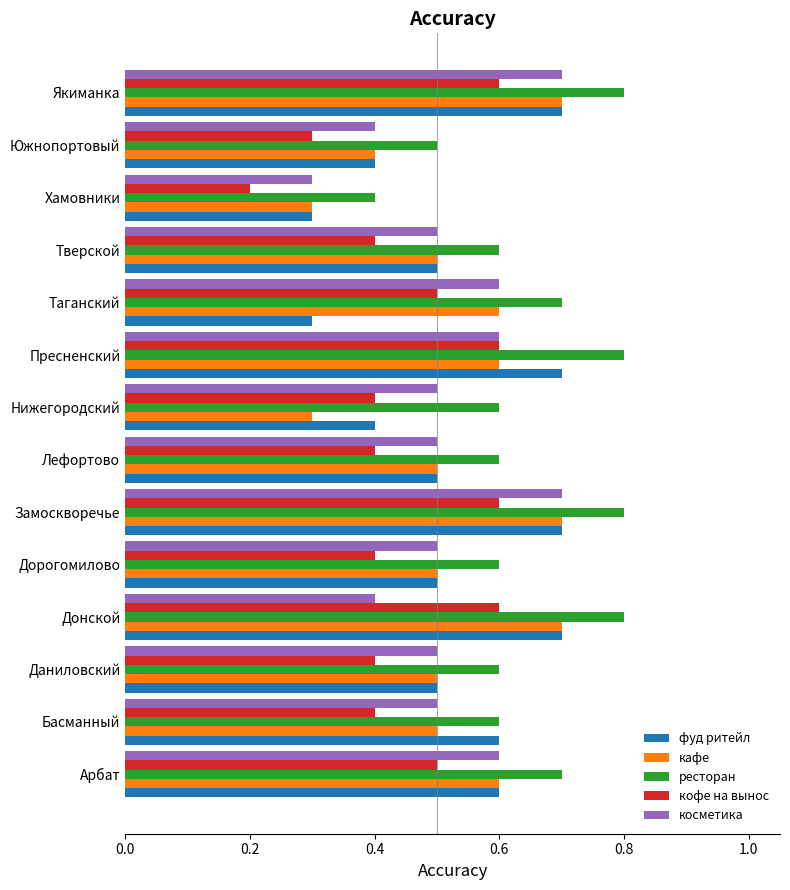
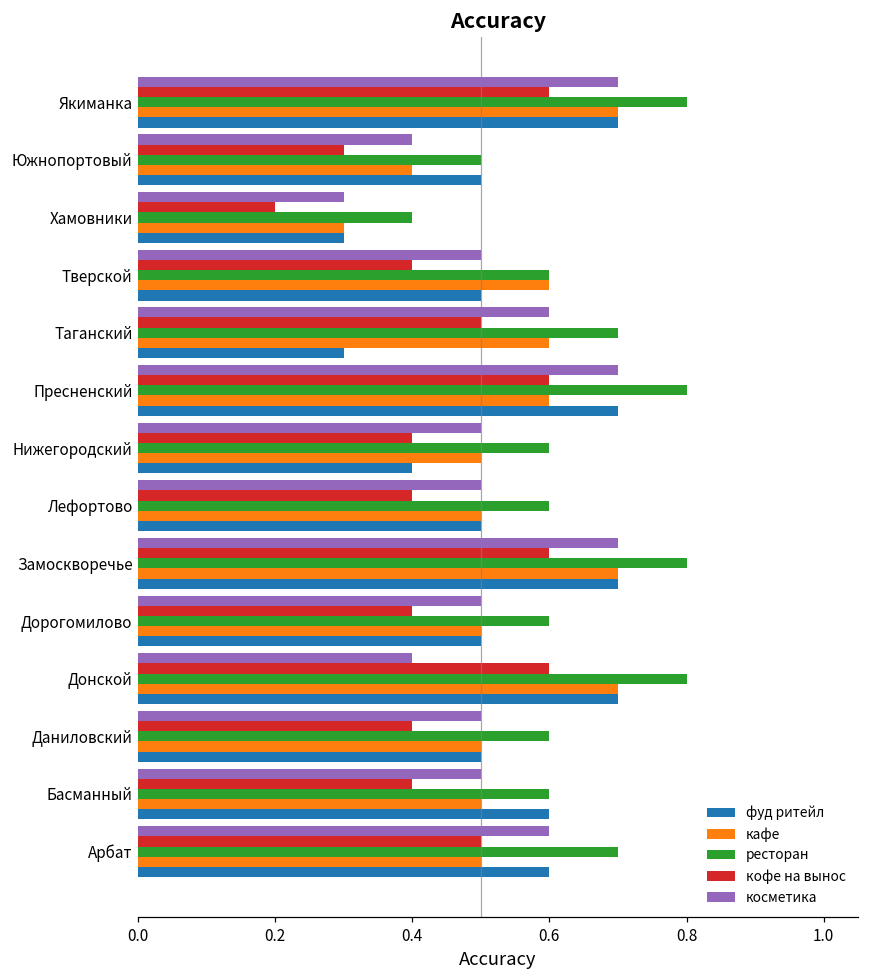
  {
    "фуд ритейл": {
      "Якиманка": 0.7,
-     "Южнопортовый": 0.4,
+     "Южнопортовый": 0.5,
      "Хамовники": 0.3,
      "Тверской": 0.5,
      "Таганский": 0.3,
      "Пресненский": 0.7,
      "Нижегородский": 0.4,
      "Лефортово": 0.5,
      "Замоскворечье": 0.7,
      "Дорогомилово": 0.5,
      "Донской": 0.7,
      "Даниловский": 0.5,
      "Басманный": 0.6,
      "Арбат": 0.6
    },
    "кафе": {
      "Якиманка": 0.7,
      "Южнопортовый": 0.4,
      "Хамовники": 0.3,
-     "Тверской": 0.5,
+     "Тверской": 0.6,
      "Таганский": 0.6,
      "Пресненский": 0.6,
-     "Нижегородский": 0.3,
+     "Нижегородский": 0.5,
      "Лефортово": 0.5,
      "Замоскворечье": 0.7,
      "Дорогомилово": 0.5,
      "Донской": 0.7,
      "Даниловский": 0.5,
      "Басманный": 0.5,
-     "Арбат": 0.6
+     "Арбат": 0.5
    },
    "ресторан": {
      "Якиманка": 0.8,
      "Южнопортовый": 0.5,
      "Хамовники": 0.4,
      "Тверской": 0.6,
      "Таганский": 0.7,
      "Пресненский": 0.8,
      "Нижегородский": 0.6,
      "Лефортово": 0.6,
      "Замоскворечье": 0.8,
      "Дорогомилово": 0.6,
      "Донской": 0.8,
      "Даниловский": 0.6,
      "Басманный": 0.6,
      "Арбат": 0.7
    },
    "кофе на вынос": {
      "Якиманка": 0.6,
      "Южнопортовый": 0.3,
      "Хамовники": 0.2,
      "Тверской": 0.4,
      "Таганский": 0.5,
      "Пресненский": 0.6,
      "Нижегородский": 0.4,
      "Лефортово": 0.4,
      "Замоскворечье": 0.6,
      "Дорогомилово": 0.4,
      "Донской": 0.6,
      "Даниловский": 0.4,
      "Басманный": 0.4,
      "Арбат": 0.5
    },
    "косметика": {
      "Якиманка": 0.7,
      "Южнопортовый": 0.4,
      "Хамовники": 0.3,
      "Тверской": 0.5,
      "Таганский": 0.6,
-     "Пресненский": 0.6,
+     "Пресненский": 0.7,
      "Нижегородский": 0.5,
      "Лефортово": 0.5,
      "Замоскворечье": 0.7,
      "Дорогомилово": 0.5,
      "Донской": 0.4,
      "Даниловский": 0.5,
      "Басманный": 0.5,
      "Арбат": 0.6
    }
  }
